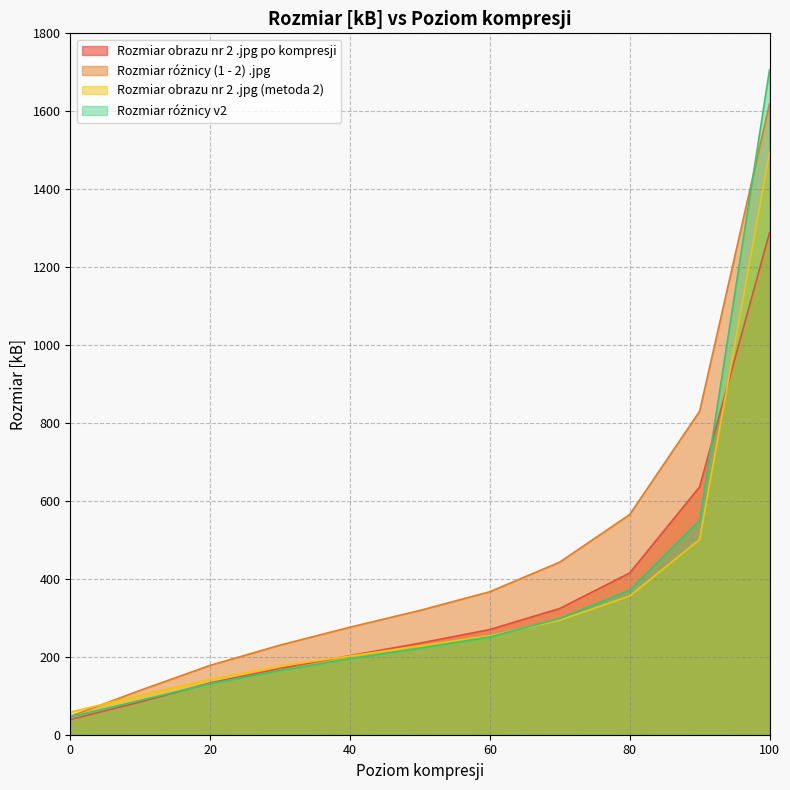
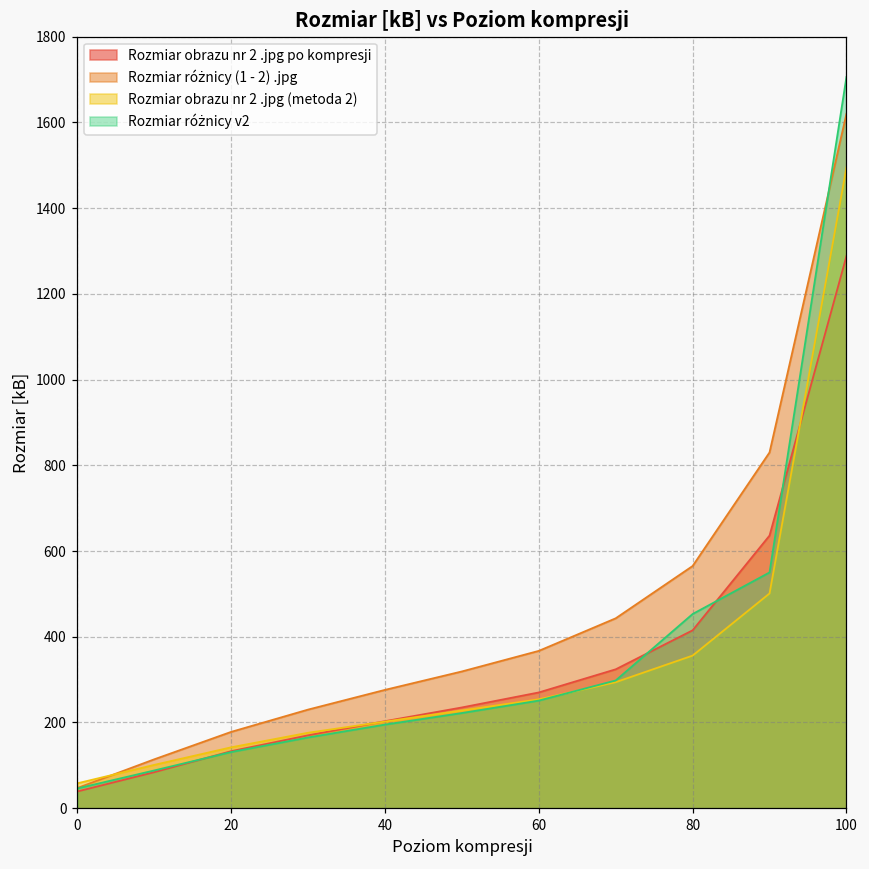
  {
    "Rozmiar różnicy v2": {
      "40": 200,
-     "80": 370,
+     "80": 450,
      "100": 1710
    }
  }
